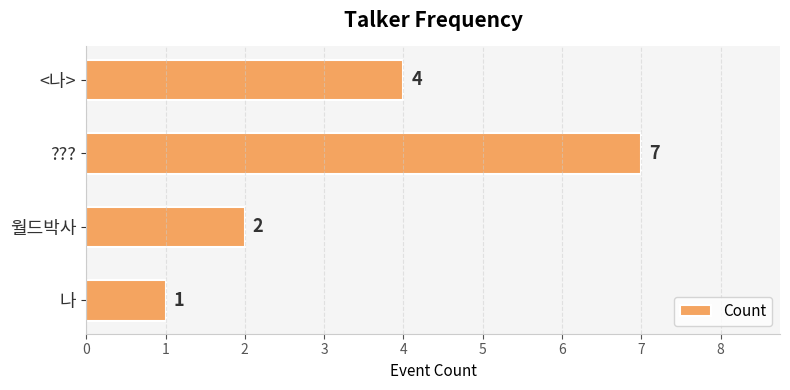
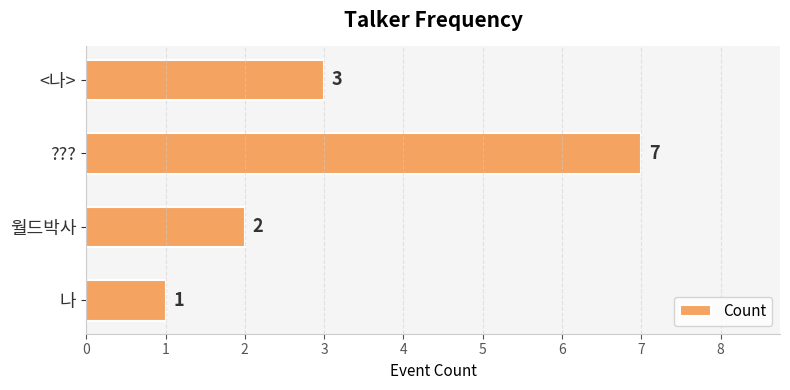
  {
-   "<나>": 4,
+   "<나>": 3,
    "???": 7,
    "월드박사": 2,
    "나": 1
  }
